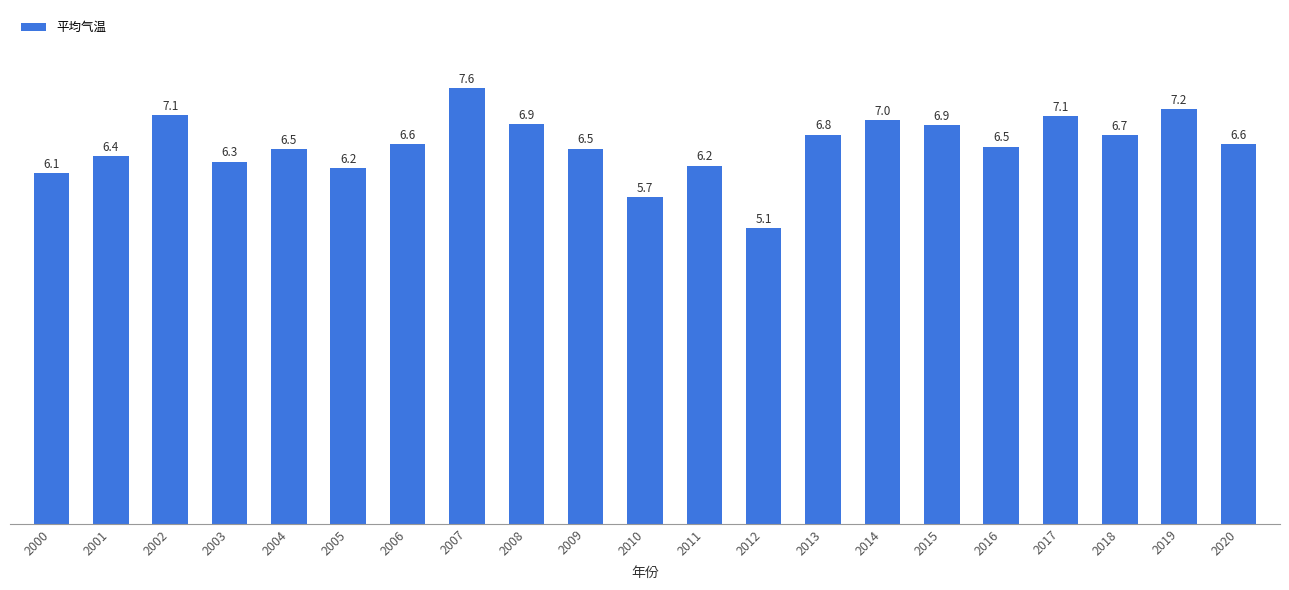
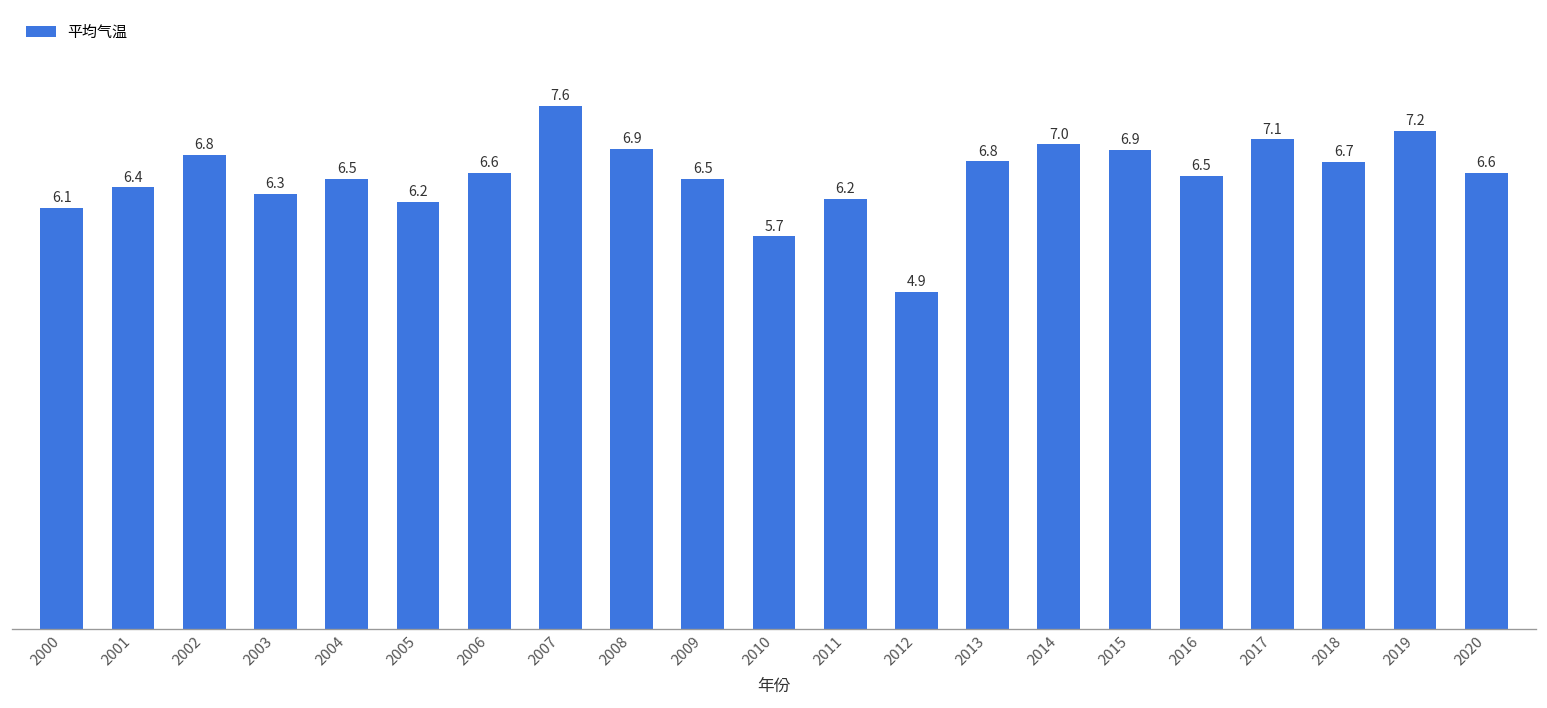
  {
    "2000": 6.1,
    "2001": 6.4,
-   "2002": 7.1,
+   "2002": 6.8,
    "2003": 6.3,
    "2004": 6.5,
    "2005": 6.2,
    "2006": 6.6,
    "2007": 7.6,
    "2008": 6.9,
    "2009": 6.5,
    "2010": 5.7,
    "2011": 6.2,
-   "2012": 5.1,
+   "2012": 4.9,
    "2013": 6.8,
    "2014": 7.0,
    "2015": 6.9,
    "2016": 6.5,
    "2017": 7.1,
    "2018": 6.7,
    "2019": 7.2,
    "2020": 6.6
  }
